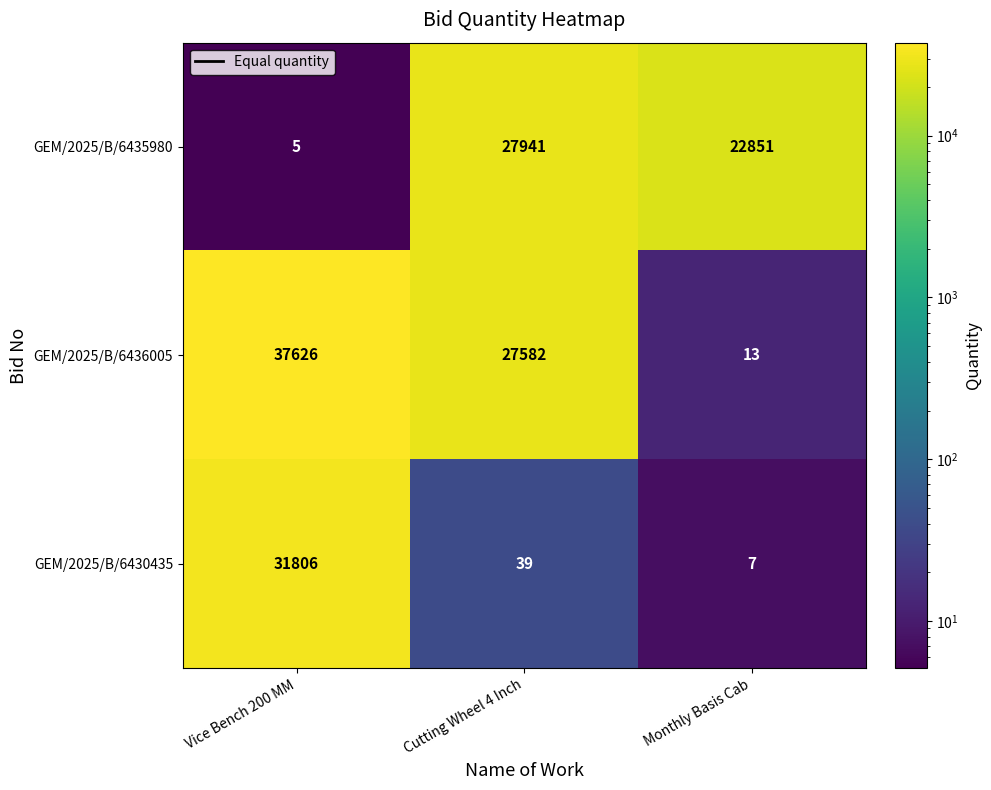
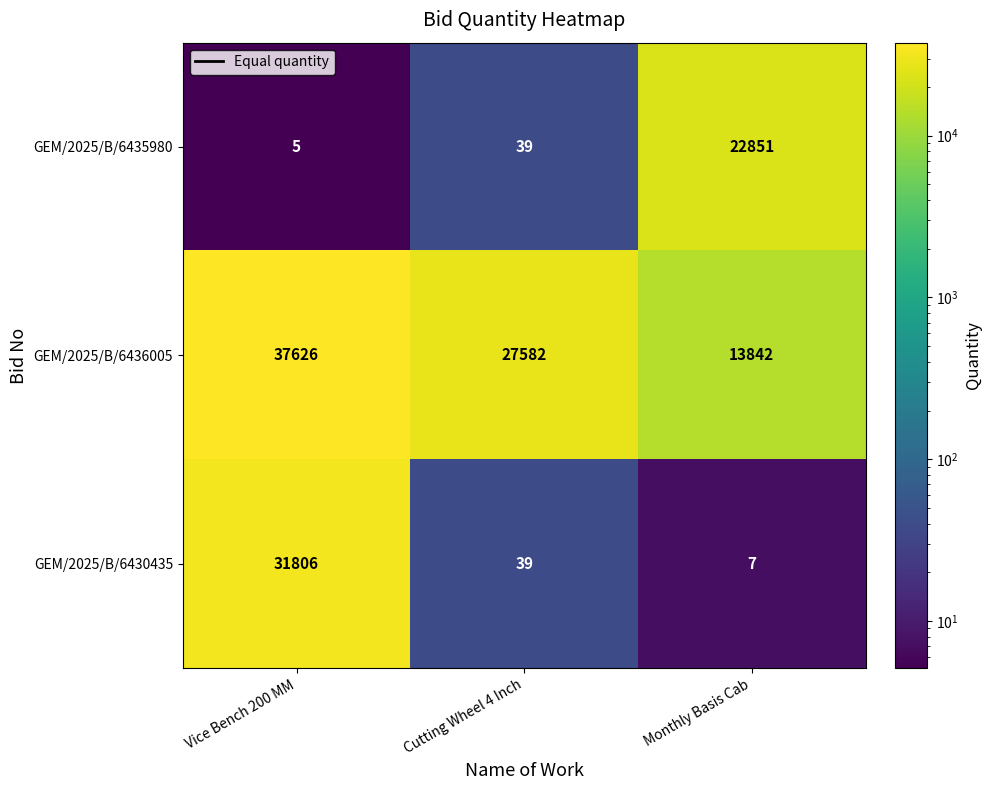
  {
    "GEM/2025/B/6435980": {
      "Vice Bench 200 MM": 5,
-     "Cutting Wheel 4 Inch": 27941,
+     "Cutting Wheel 4 Inch": 39,
      "Monthly Basis Cab": 22851
    },
    "GEM/2025/B/6436005": {
      "Vice Bench 200 MM": 37626,
      "Cutting Wheel 4 Inch": 27582,
-     "Monthly Basis Cab": 13
+     "Monthly Basis Cab": 13842
    },
    "GEM/2025/B/6430435": {
      "Vice Bench 200 MM": 31806,
      "Cutting Wheel 4 Inch": 39,
      "Monthly Basis Cab": 7
    }
  }
